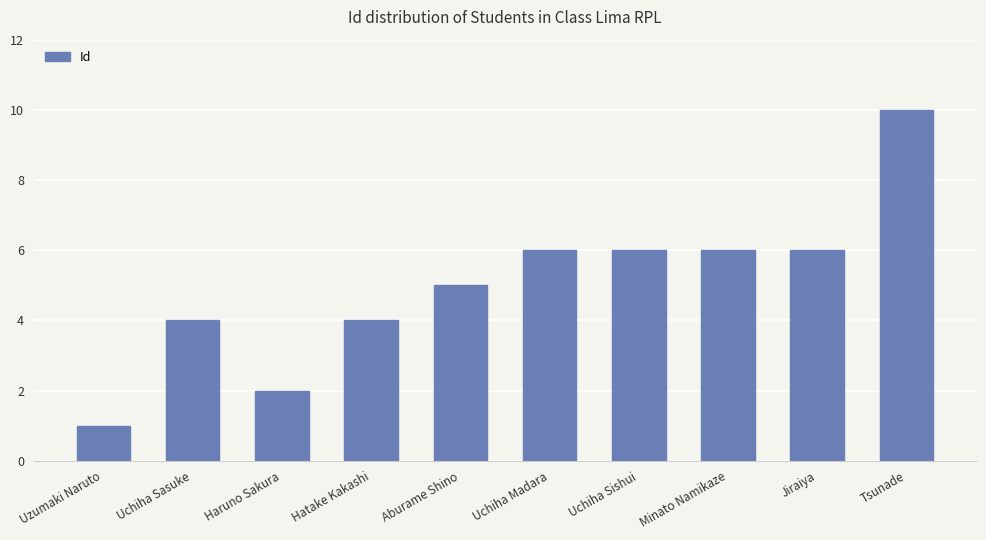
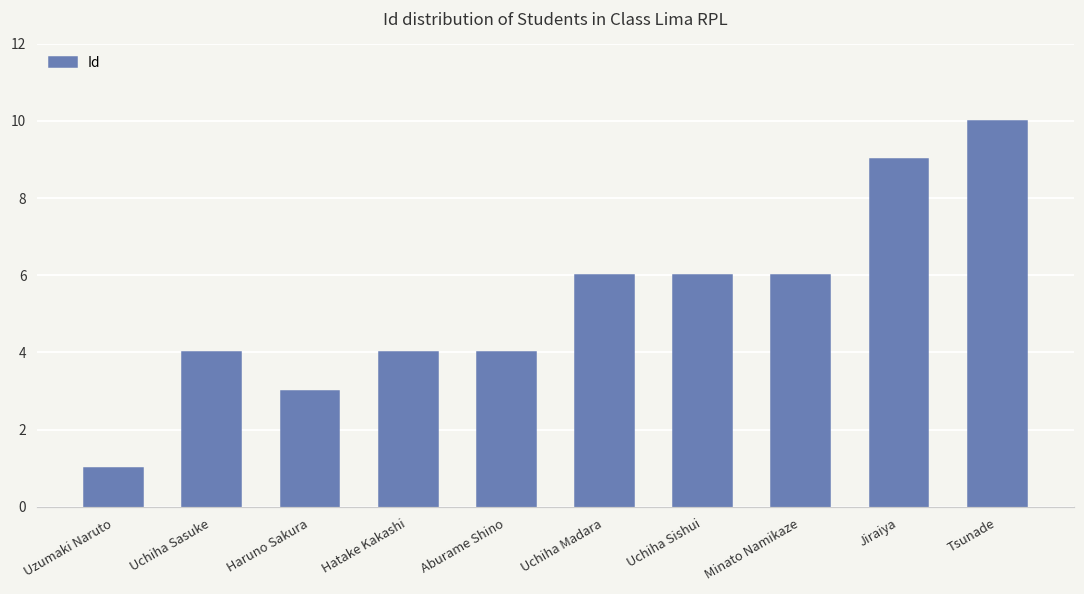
  {
    "Uzumaki Naruto": 1,
    "Uchiha Sasuke": 4,
-   "Haruno Sakura": 2,
+   "Haruno Sakura": 3,
    "Hatake Kakashi": 4,
-   "Aburame Shino": 5,
+   "Aburame Shino": 4,
    "Uchiha Madara": 6,
    "Uchiha Sishui": 6,
    "Minato Namikaze": 6,
-   "Jiraiya": 6,
+   "Jiraiya": 9,
    "Tsunade": 10
  }
